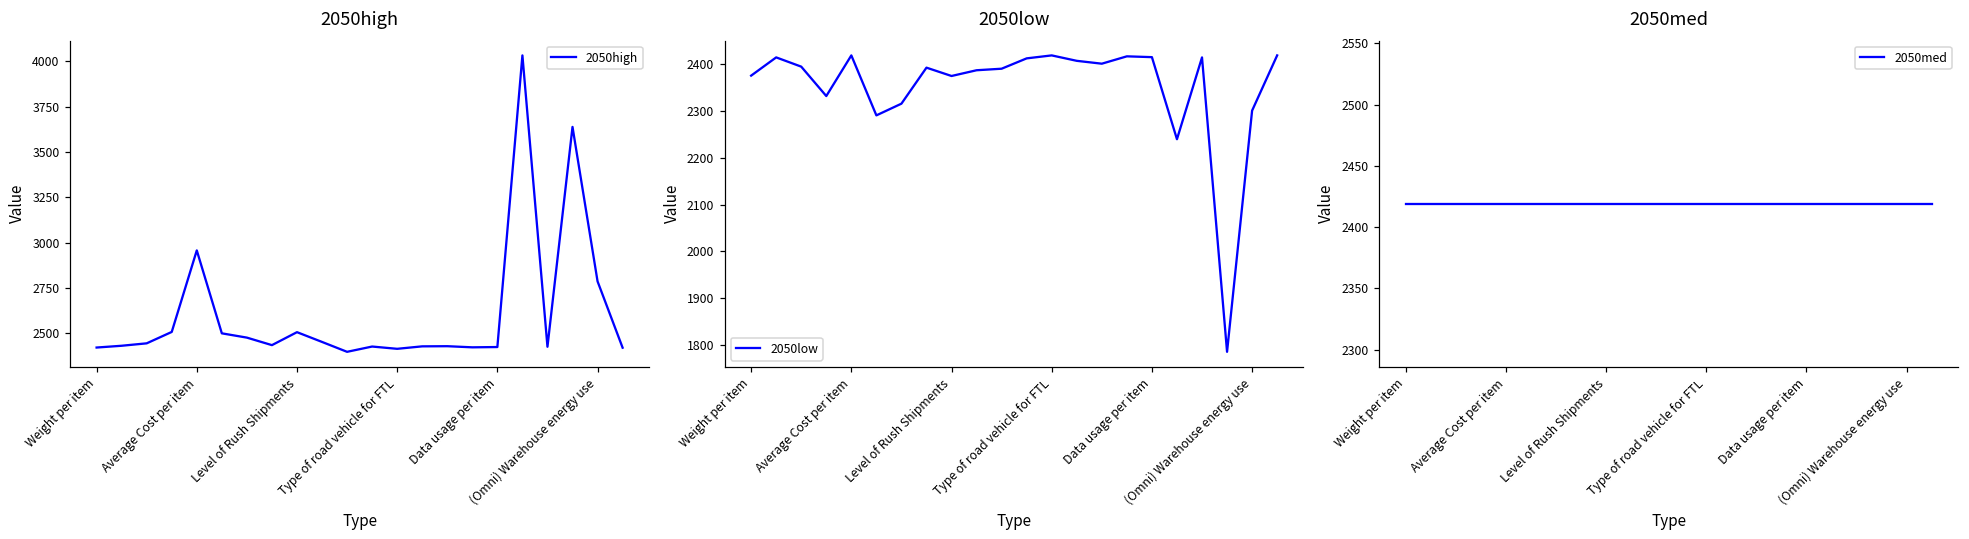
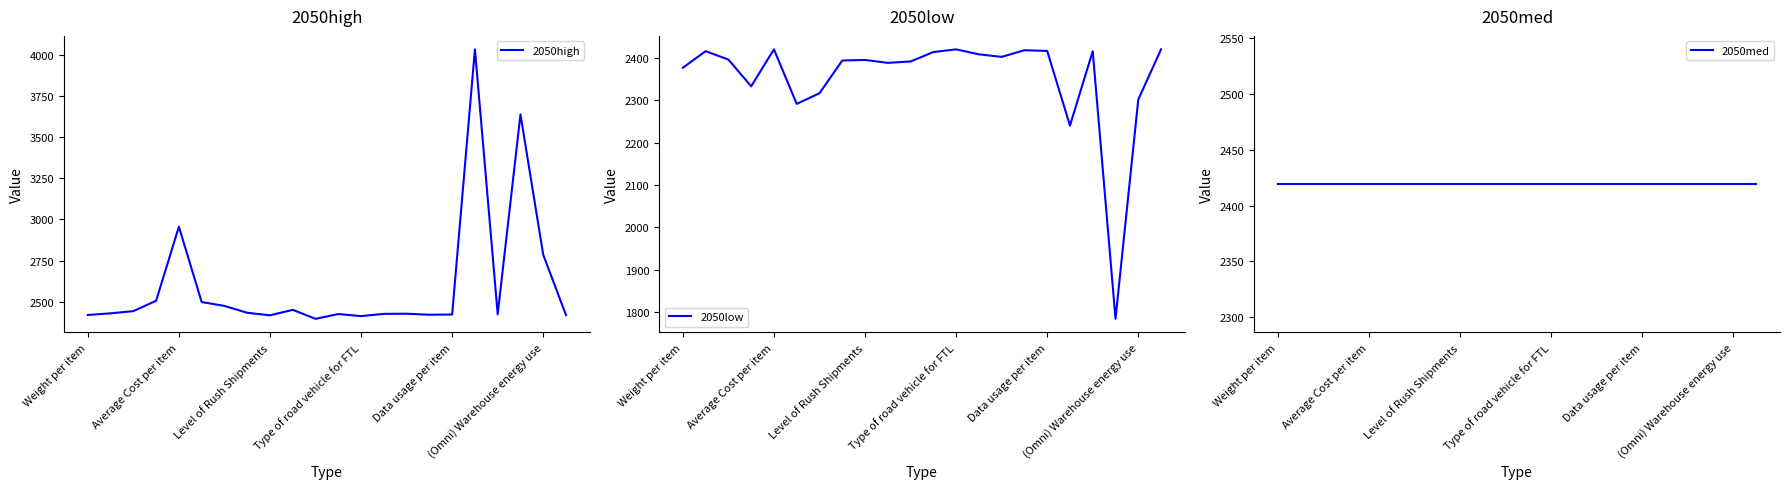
  {
    "2050high": {
      "Weight per item": 2420,
      "Average Cost per item": 2960,
-     "Level of Rush Shipments": 2500,
+     "Level of Rush Shipments": 2420,
      "Type of road vehicle for FTL": 2410,
      "Data usage per item": 2420,
      "(Omni) Warehouse energy use": 2790
    },
    "2050low": {
      "Weight per item": 2380,
      "Average Cost per item": 2420,
-     "Level of Rush Shipments": 2380,
+     "Level of Rush Shipments": 2390,
      "Type of road vehicle for FTL": 2420,
      "Data usage per item": 2420,
      "(Omni) Warehouse energy use": 2300
    },
    "2050med": {
      "Weight per item": 2419,
      "Average Cost per item": 2419,
      "Level of Rush Shipments": 2419,
      "Type of road vehicle for FTL": 2419,
      "Data usage per item": 2419,
      "(Omni) Warehouse energy use": 2419
    }
  }
